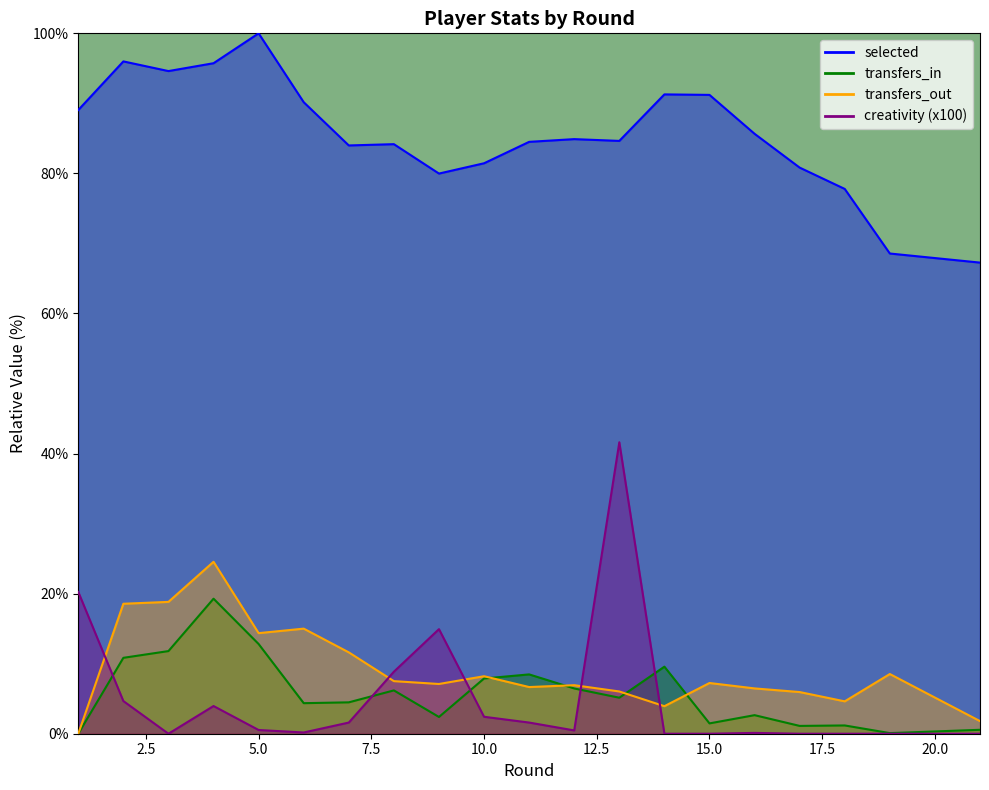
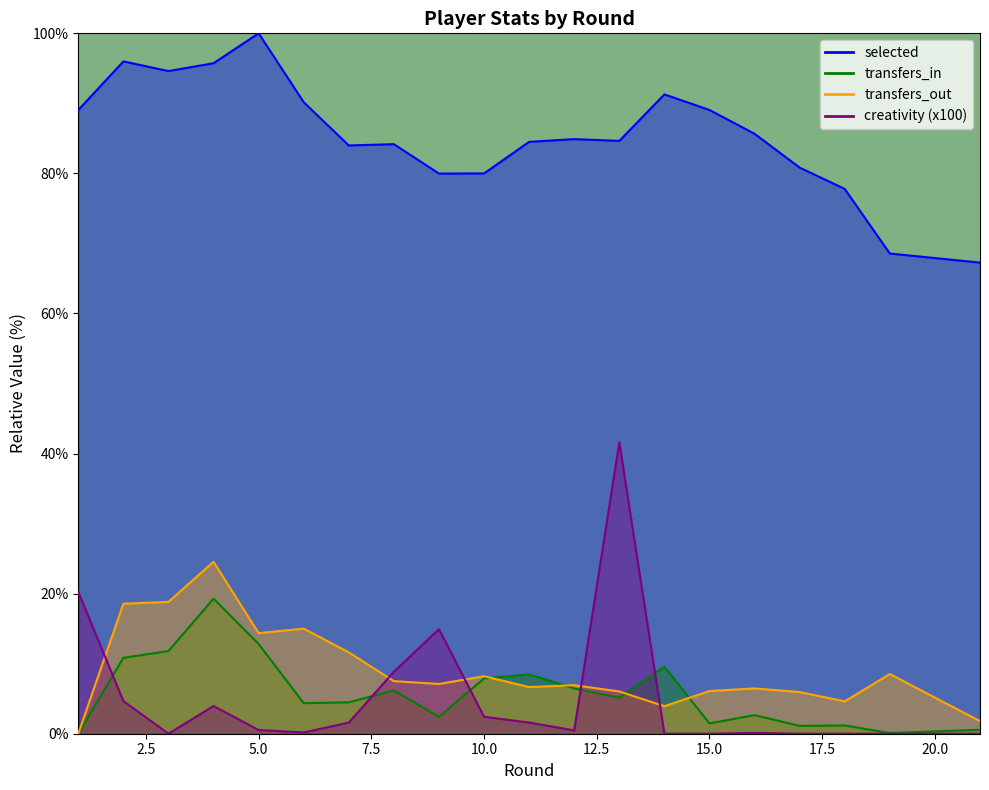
  {
    "selected": {
      "5.0": "100%",
-     "10.0": "81%",
-     "15.0": "91%"
+     "10.0": "80%",
+     "15.0": "89%"
    },
    "transfers_in": {
      "5.0": "13%",
      "15.0": "1%"
    },
    "transfers_out": {
      "5.0": "14%",
-     "15.0": "7%"
+     "15.0": "6%"
    },
    "creativity (x100)": {
      "5.0": "1%",
      "10.0": "2%",
      "15.0": "0%"
    }
  }
